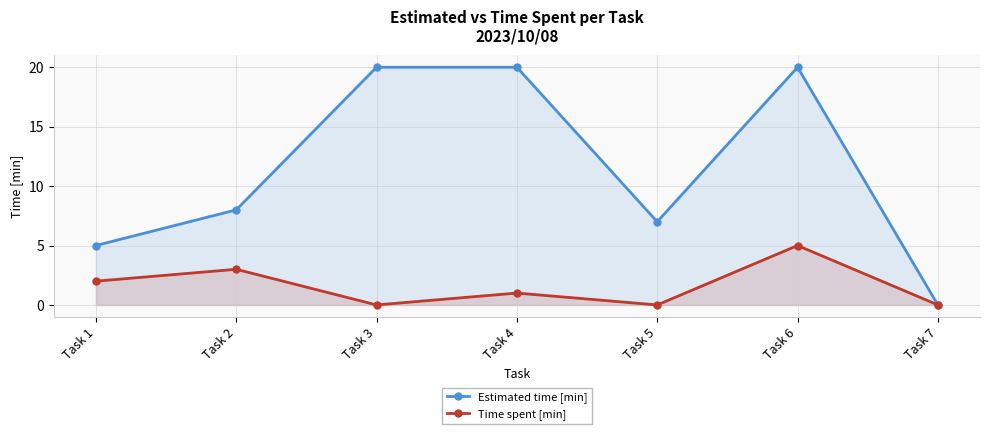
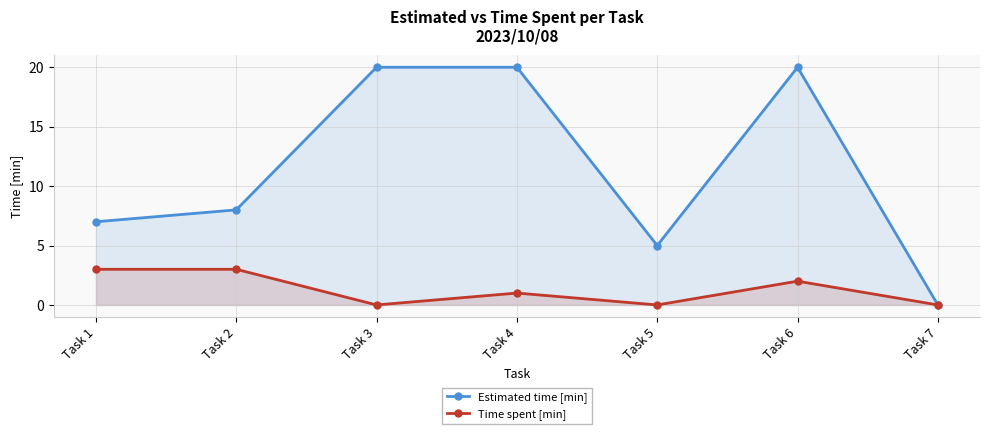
  {
    "Estimated time [min]": {
-     "Task 1": 5,
+     "Task 1": 7,
      "Task 2": 8,
      "Task 3": 20,
      "Task 4": 20,
-     "Task 5": 7,
+     "Task 5": 5,
      "Task 6": 20
    },
    "Time spent [min]": {
-     "Task 1": 2,
+     "Task 1": 3,
      "Task 2": 3,
      "Task 3": 0,
      "Task 4": 1,
      "Task 5": 0,
-     "Task 6": 5
+     "Task 6": 2
    }
  }
